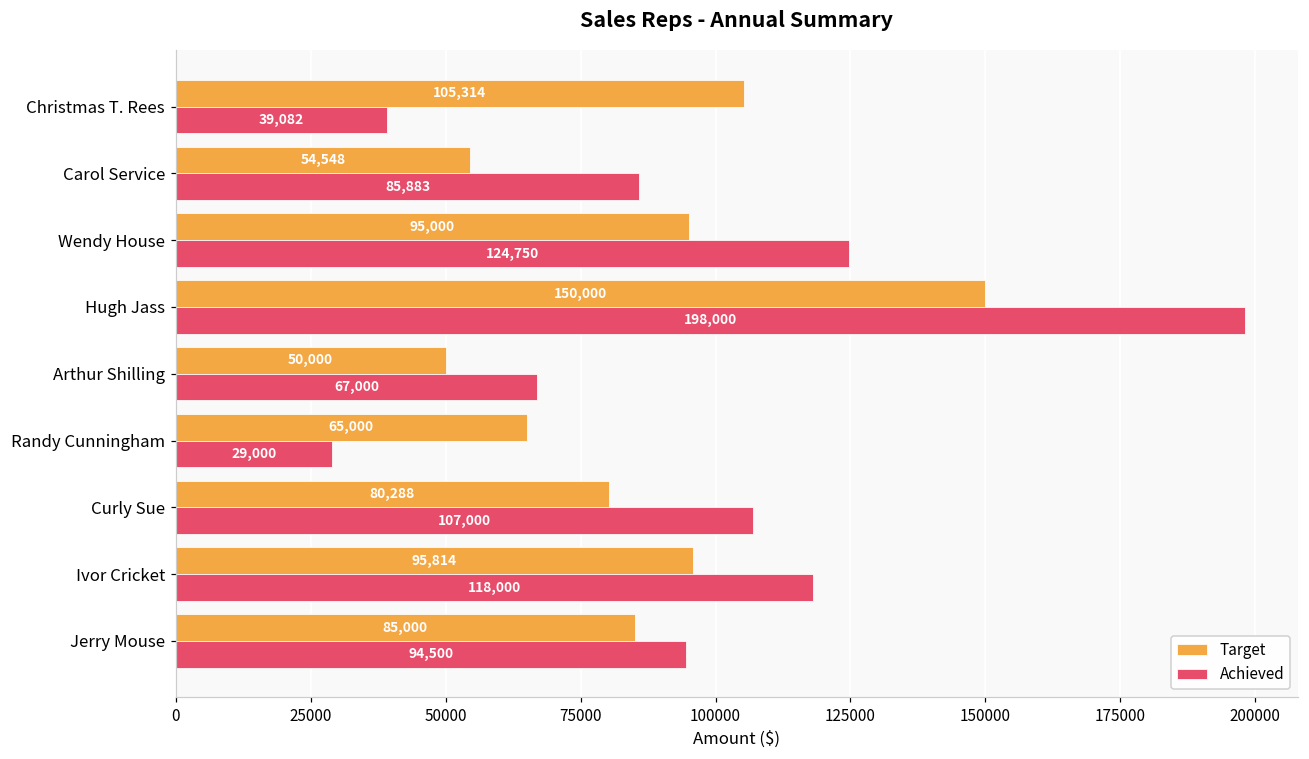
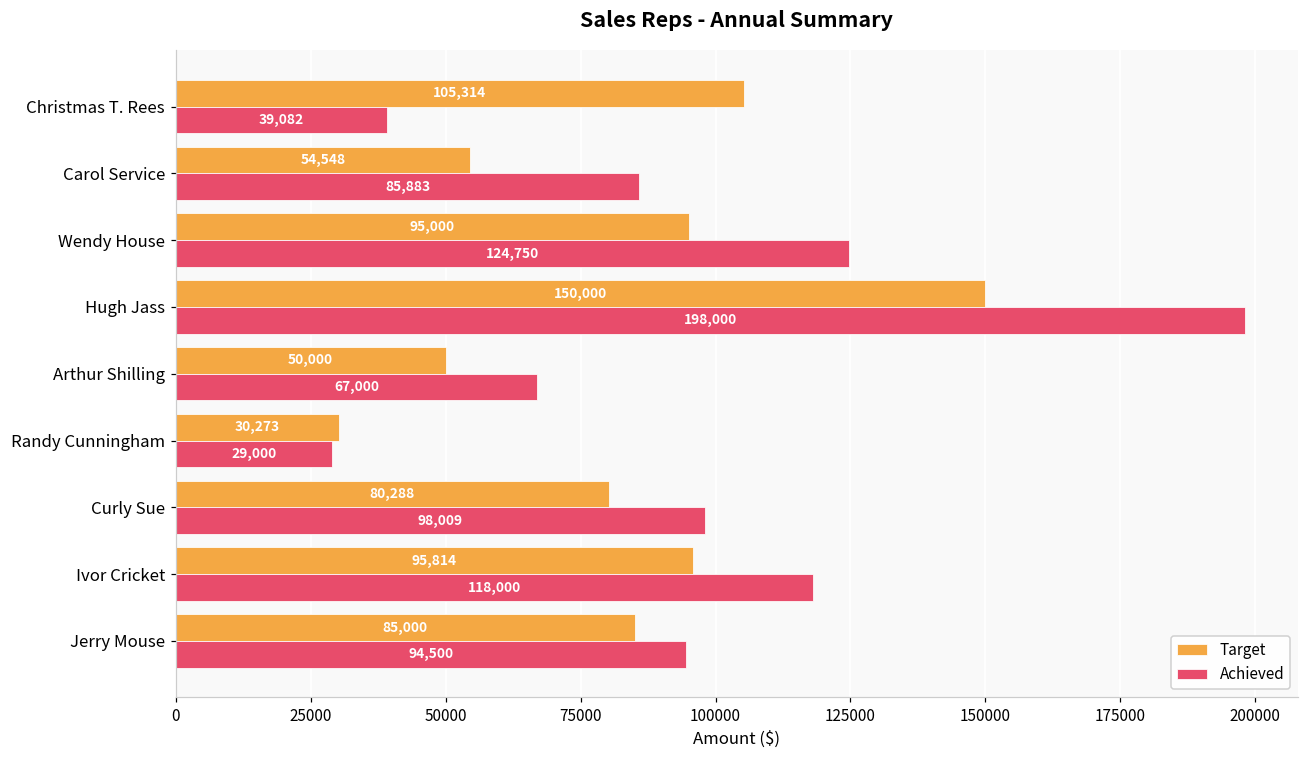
  {
    "Target": {
      "Christmas T. Rees": "105,314",
      "Carol Service": "54,548",
      "Wendy House": "95,000",
      "Hugh Jass": "150,000",
      "Arthur Shilling": "50,000",
-     "Randy Cunningham": "65,000",
+     "Randy Cunningham": "30,273",
      "Curly Sue": "80,288",
      "Ivor Cricket": "95,814",
      "Jerry Mouse": "85,000"
    },
    "Achieved": {
      "Christmas T. Rees": "39,082",
      "Carol Service": "85,883",
      "Wendy House": "124,750",
      "Hugh Jass": "198,000",
      "Arthur Shilling": "67,000",
      "Randy Cunningham": "29,000",
-     "Curly Sue": "107,000",
+     "Curly Sue": "98,009",
      "Ivor Cricket": "118,000",
      "Jerry Mouse": "94,500"
    }
  }
